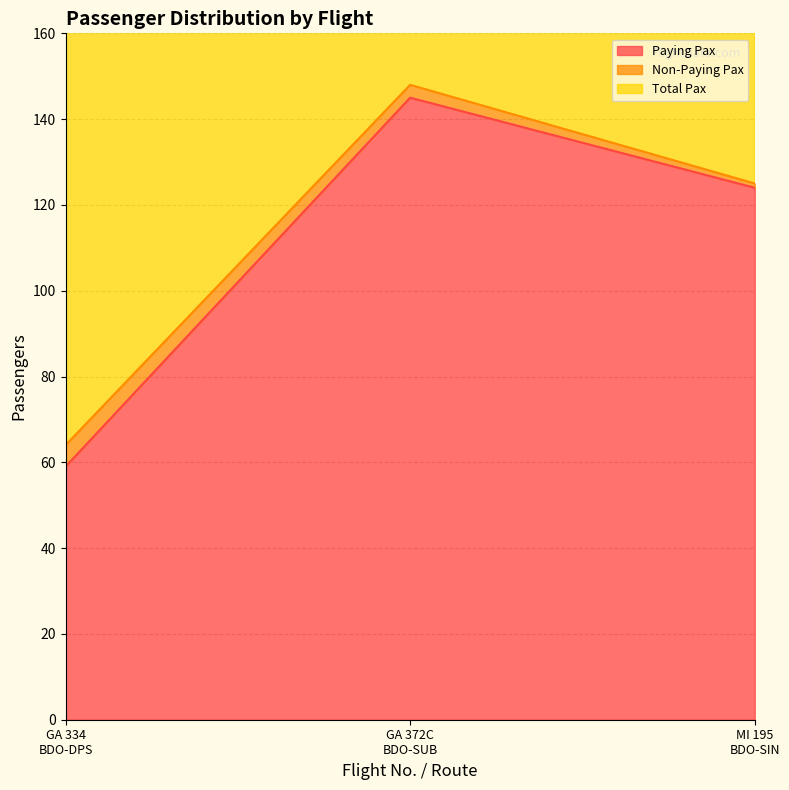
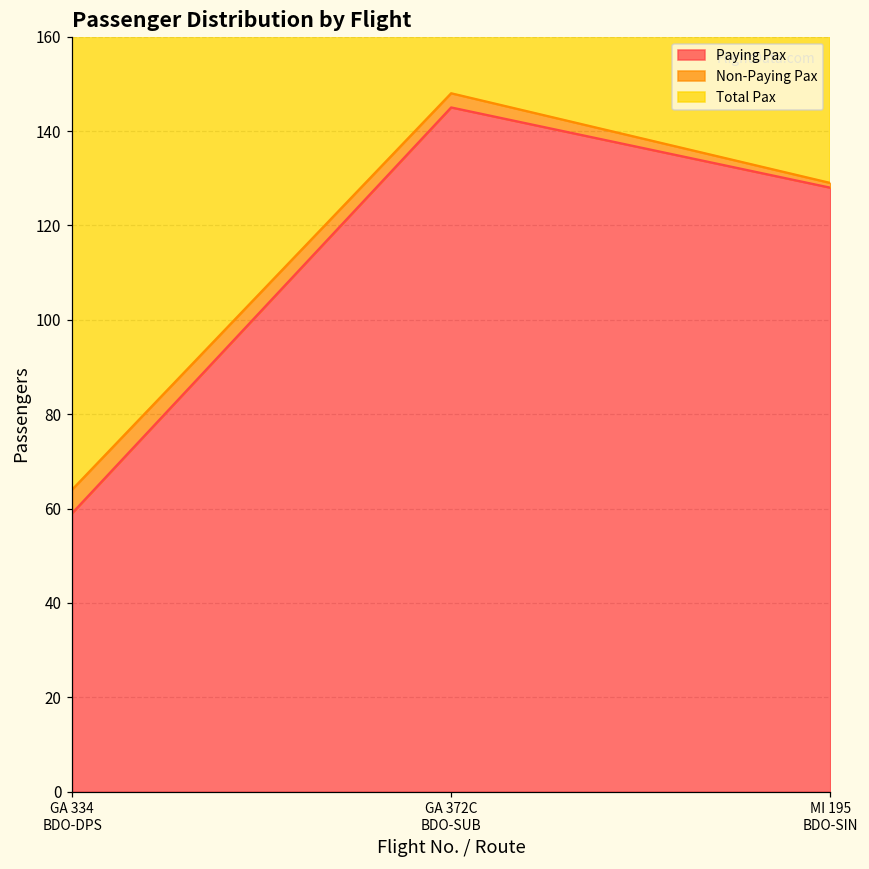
  {
    "Paying Pax": {
      "GA 334 BDO-DPS": 59,
      "GA 372C BDO-SUB": 145,
-     "MI 195 BDO-SIN": 124
+     "MI 195 BDO-SIN": 128
    },
    "Non-Paying Pax": {
      "GA 334 BDO-DPS": 5,
      "GA 372C BDO-SUB": 3,
      "MI 195 BDO-SIN": 1
    }
  }
